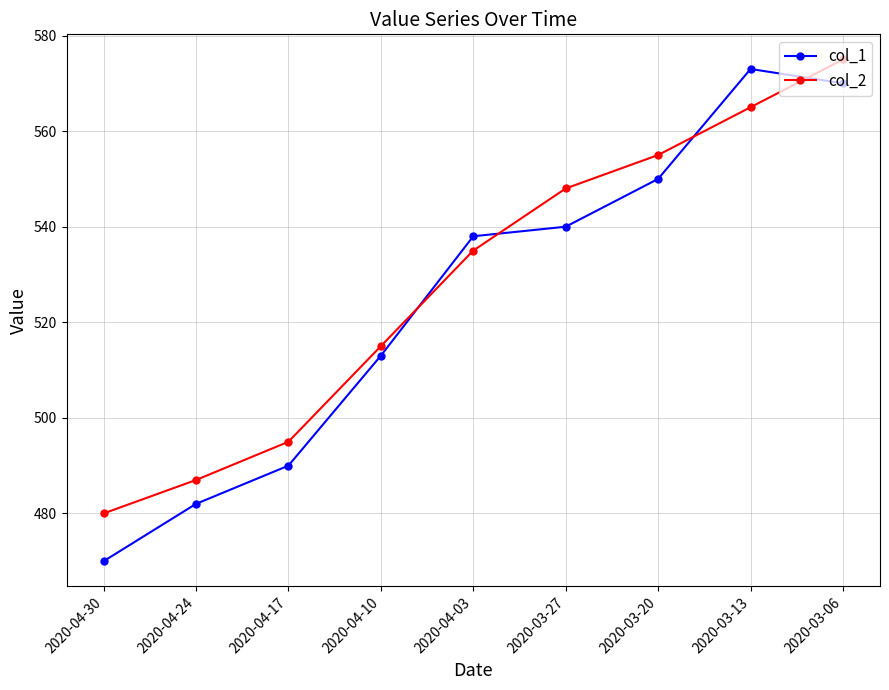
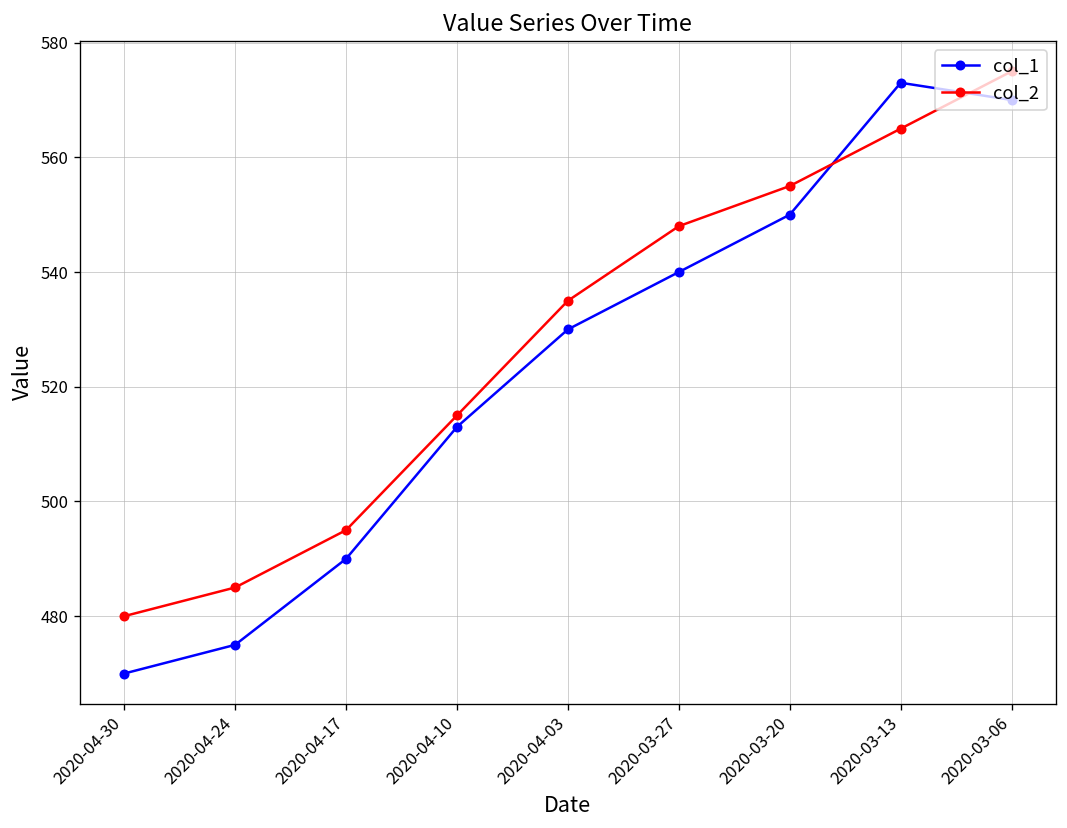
  {
    "col_1": {
      "2020-04-30": 470,
-     "2020-04-24": 482,
+     "2020-04-24": 475,
      "2020-04-17": 490,
      "2020-04-10": 513,
-     "2020-04-03": 538,
+     "2020-04-03": 530,
      "2020-03-27": 540,
      "2020-03-20": 550,
      "2020-03-13": 573
    },
    "col_2": {
      "2020-04-30": 480,
-     "2020-04-24": 487,
+     "2020-04-24": 485,
      "2020-04-17": 495,
      "2020-04-10": 515,
      "2020-04-03": 535,
      "2020-03-27": 548,
      "2020-03-20": 555,
      "2020-03-13": 565
    }
  }
